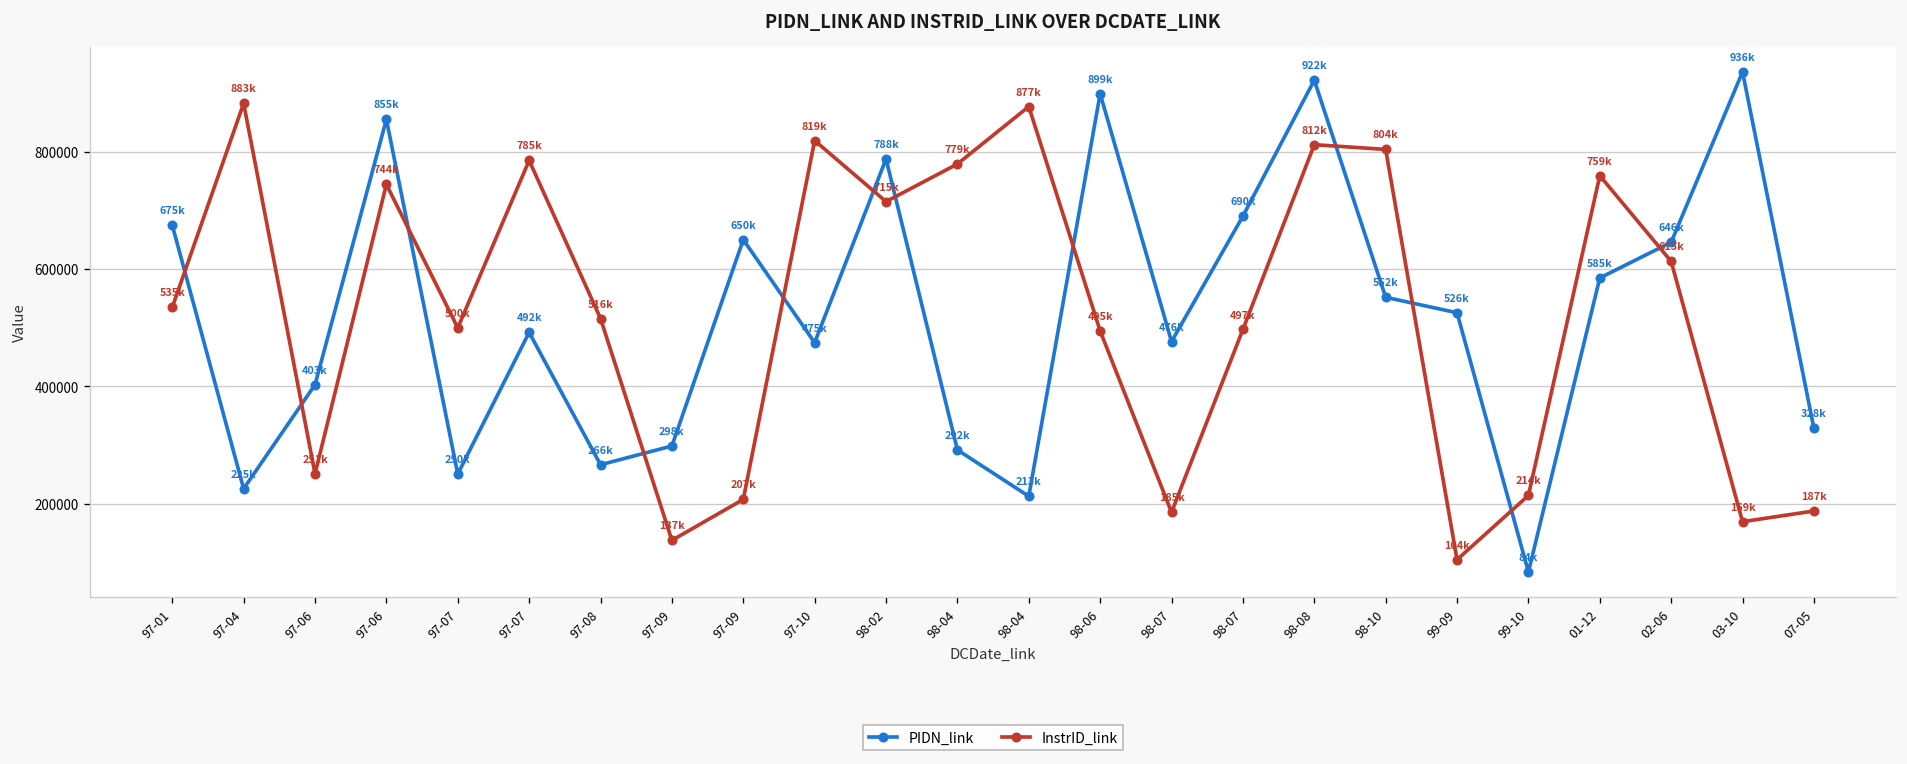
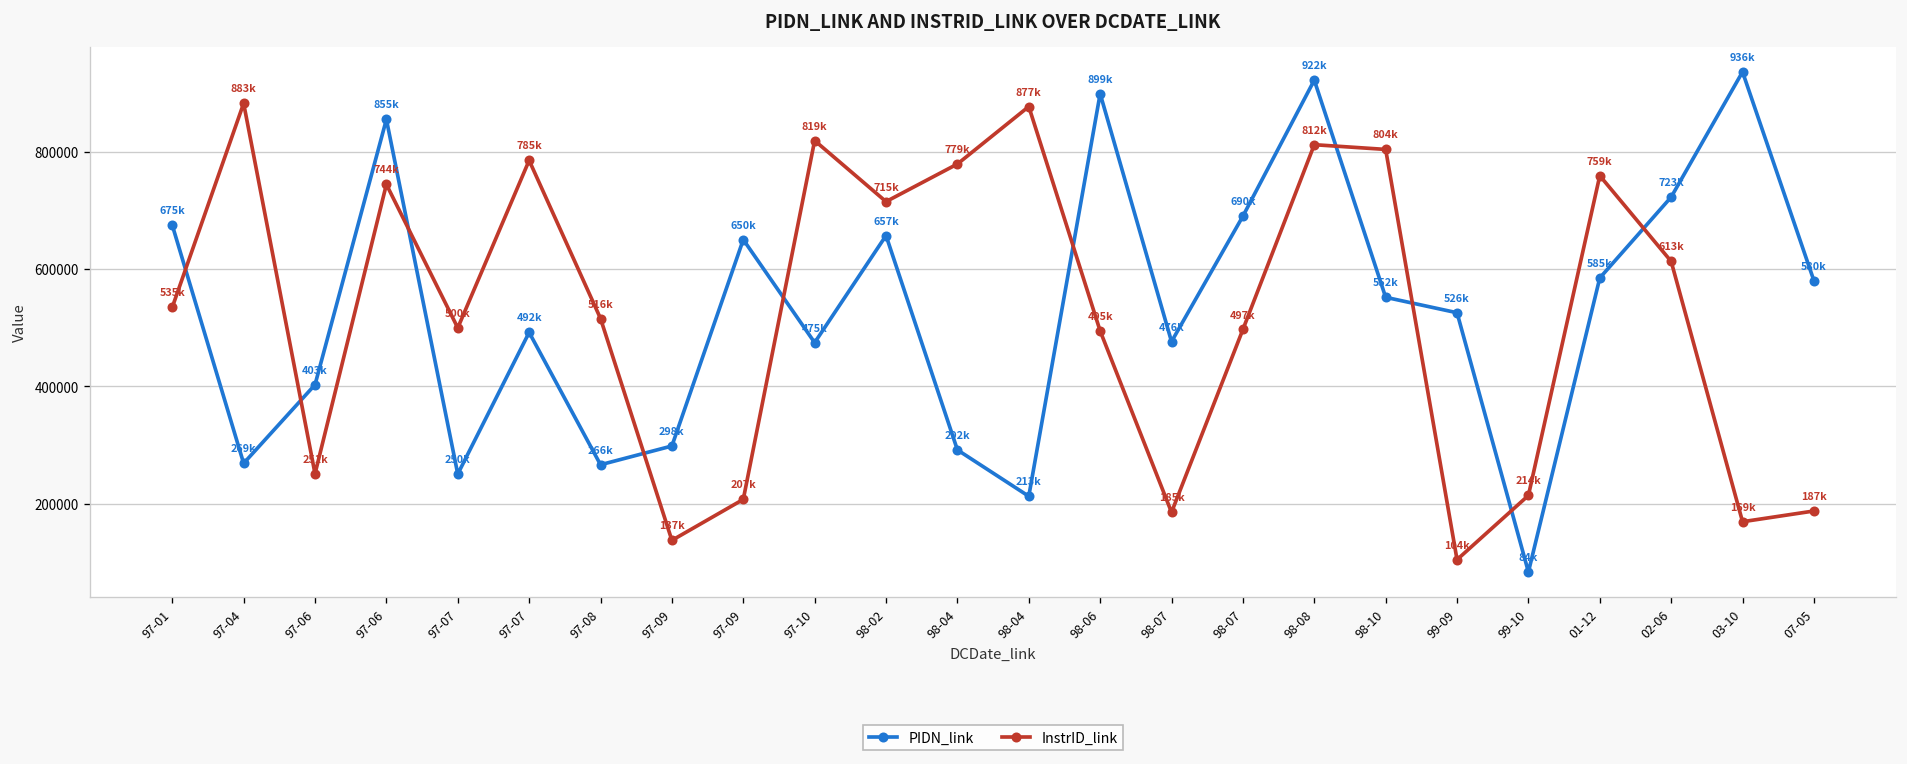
  {
    "PIDN_link": {
      "97-01": "675k",
-     "97-04": "225k",
+     "97-04": "269k",
      "97-08": "266k",
      "97-10": "475k",
-     "98-02": "788k",
+     "98-02": "657k",
      "98-06": "899k",
      "98-08": "922k",
      "98-10": "552k",
      "99-09": "526k",
      "99-10": "84k",
      "01-12": "585k",
-     "02-06": "646k",
+     "02-06": "723k",
      "03-10": "936k",
-     "07-05": "328k"
+     "07-05": "580k"
    },
    "InstrID_link": {
      "97-01": "535k",
      "97-04": "883k",
      "97-08": "516k",
      "97-10": "819k",
      "98-02": "715k",
      "98-06": "495k",
      "98-08": "812k",
      "98-10": "804k",
      "99-09": "104k",
      "99-10": "214k",
      "01-12": "759k",
      "03-10": "169k",
      "07-05": "187k"
    }
  }
